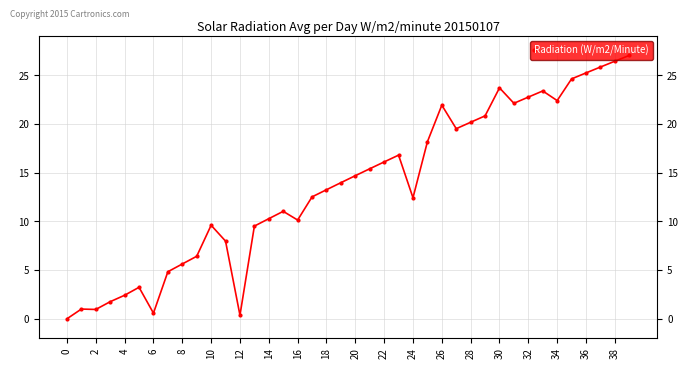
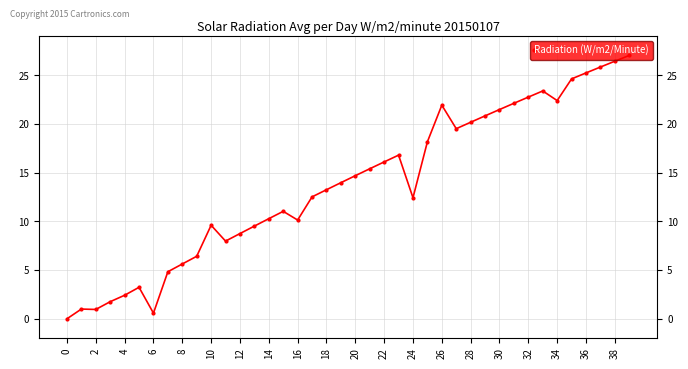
  {
    "0": 0,
    "2": 1,
    "4": 2,
    "6": 1,
    "8": 6,
    "10": 10,
-   "12": 0,
+   "12": 9,
    "14": 10,
    "16": 10,
    "18": 13,
    "20": 15,
    "22": 16,
    "24": 12,
    "26": 22,
    "28": 20,
-   "30": 24,
+   "30": 21,
    "32": 23,
    "34": 22,
    "36": 25,
    "38": 26
  }
